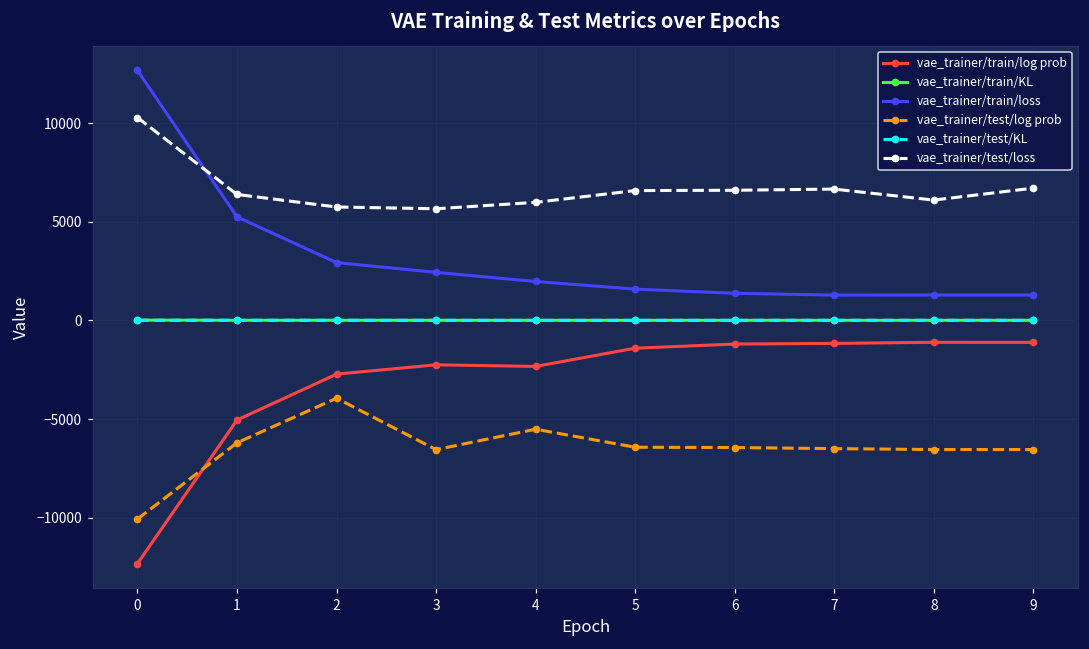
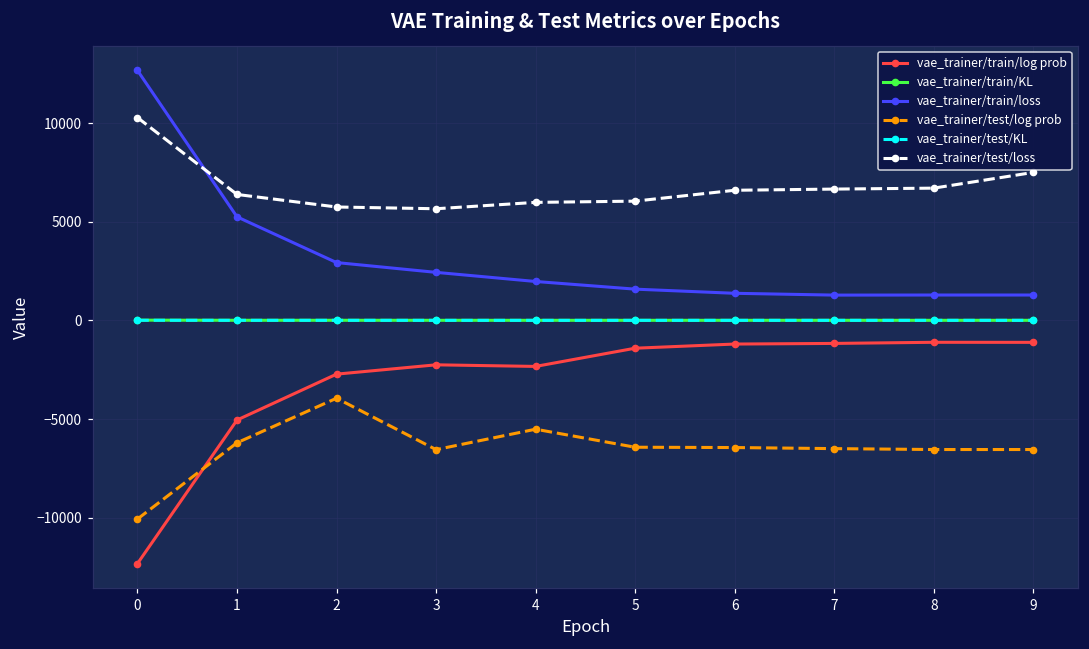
  {
    "vae_trainer/train/log prob": {
      "0": -12300,
      "1": -5000,
      "2": -2700,
      "3": -2200,
      "4": -2300,
      "5": -1400,
      "6": -1200,
      "7": -1200,
      "8": -1100,
      "9": -1100
    },
    "vae_trainer/test/KL": {
      "0": 0,
      "1": 0,
      "2": 0,
      "3": 0,
      "4": 0,
      "5": 0,
      "6": 0,
      "7": 0,
      "8": 0,
      "9": 0
    },
    "vae_trainer/train/loss": {
      "0": 12700,
      "1": 5300,
      "2": 2900,
      "3": 2400,
      "4": 2000,
      "5": 1600,
      "6": 1400,
      "7": 1300,
      "8": 1300,
      "9": 1300
    },
    "vae_trainer/test/log prob": {
      "0": -10100,
      "1": -6200,
      "2": -3900,
      "3": -6500,
      "4": -5500,
      "5": -6400,
      "6": -6400,
      "7": -6500,
      "8": -6500,
      "9": -6500
    },
    "vae_trainer/test/loss": {
      "0": 10300,
      "1": 6400,
      "2": 5800,
      "3": 5700,
      "4": 6000,
-     "5": 6600,
+     "5": 6000,
      "6": 6600,
      "7": 6700,
-     "8": 6100,
-     "9": 6700
+     "8": 6700,
+     "9": 7500
    }
  }
